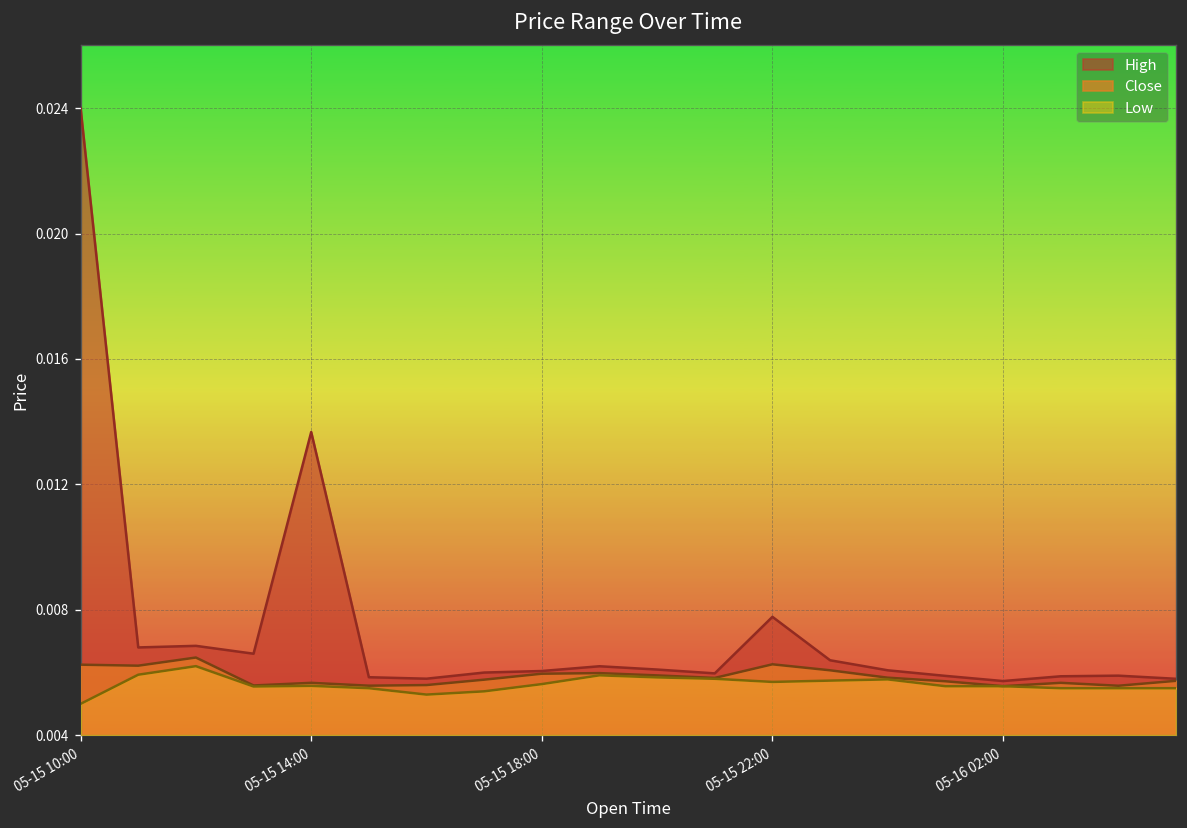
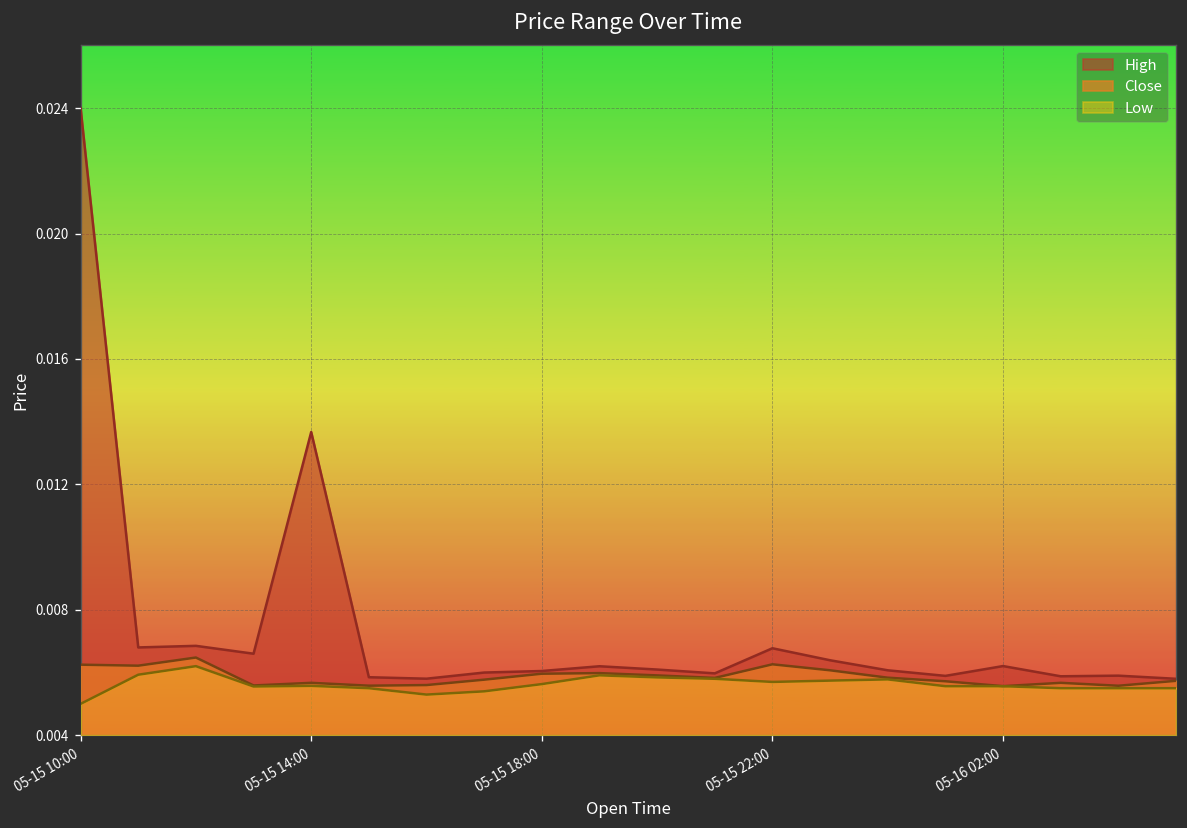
  {
    "High": {
      "05-15 10:00": 0.0240,
      "05-15 14:00": 0.0137,
-     "05-15 22:00": 0.0078,
-     "05-16 02:00": 0.0057
+     "05-15 22:00": 0.0068,
+     "05-16 02:00": 0.0062
    }
  }
